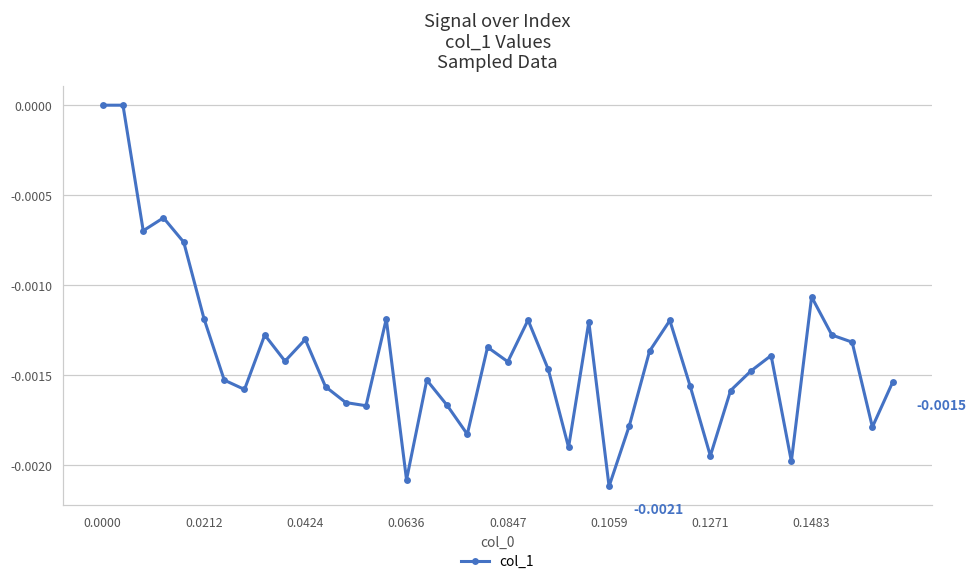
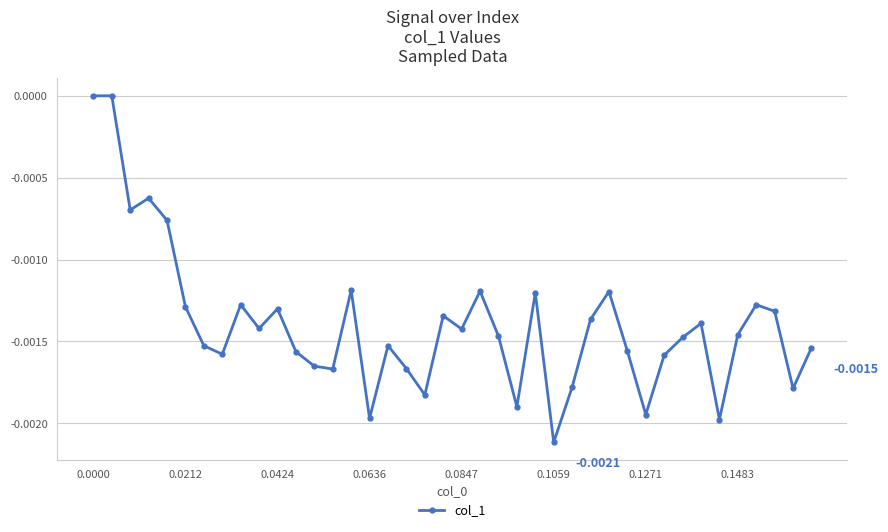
  {
    "0.0000": 0.00000,
-   "0.0212": -0.00119,
+   "0.0212": -0.00129,
    "0.0424": -0.00130,
-   "0.0636": -0.00208,
+   "0.0636": -0.00197,
    "0.0847": -0.00142,
    "0.1059": -0.00212,
    "0.1271": -0.00195,
-   "0.1483": -0.00106
+   "0.1483": -0.00146
  }
